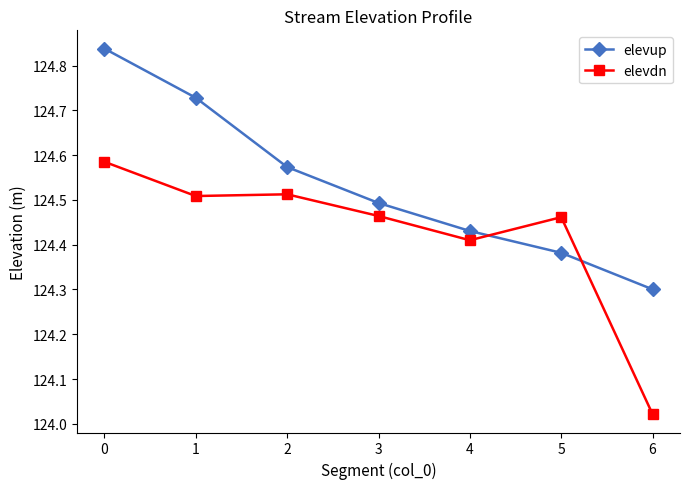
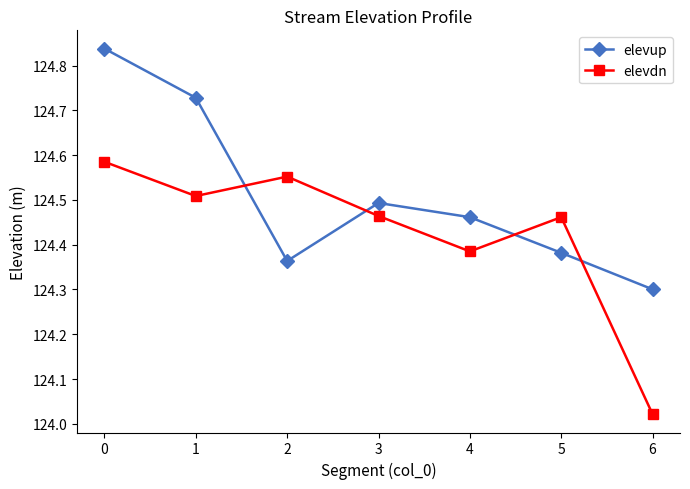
  {
    "elevup": {
      "0": 124.84,
      "1": 124.73,
-     "2": 124.57,
+     "2": 124.36,
      "3": 124.49,
-     "4": 124.43,
+     "4": 124.46,
      "5": 124.38,
      "6": 124.30
    },
    "elevdn": {
      "0": 124.59,
      "1": 124.51,
-     "2": 124.51,
+     "2": 124.55,
      "3": 124.46,
-     "4": 124.41,
+     "4": 124.39,
      "5": 124.46,
      "6": 124.02
    }
  }
